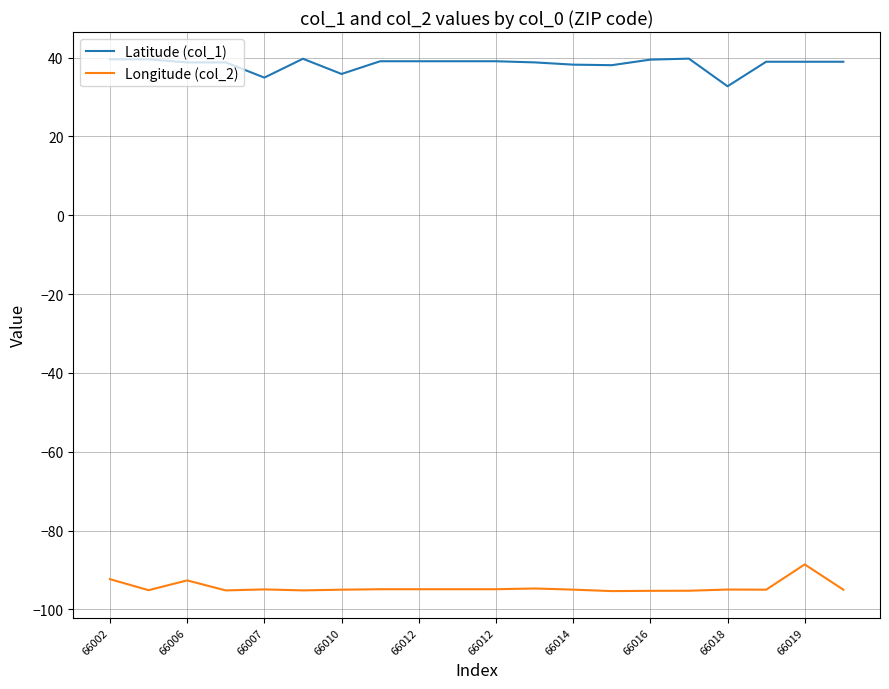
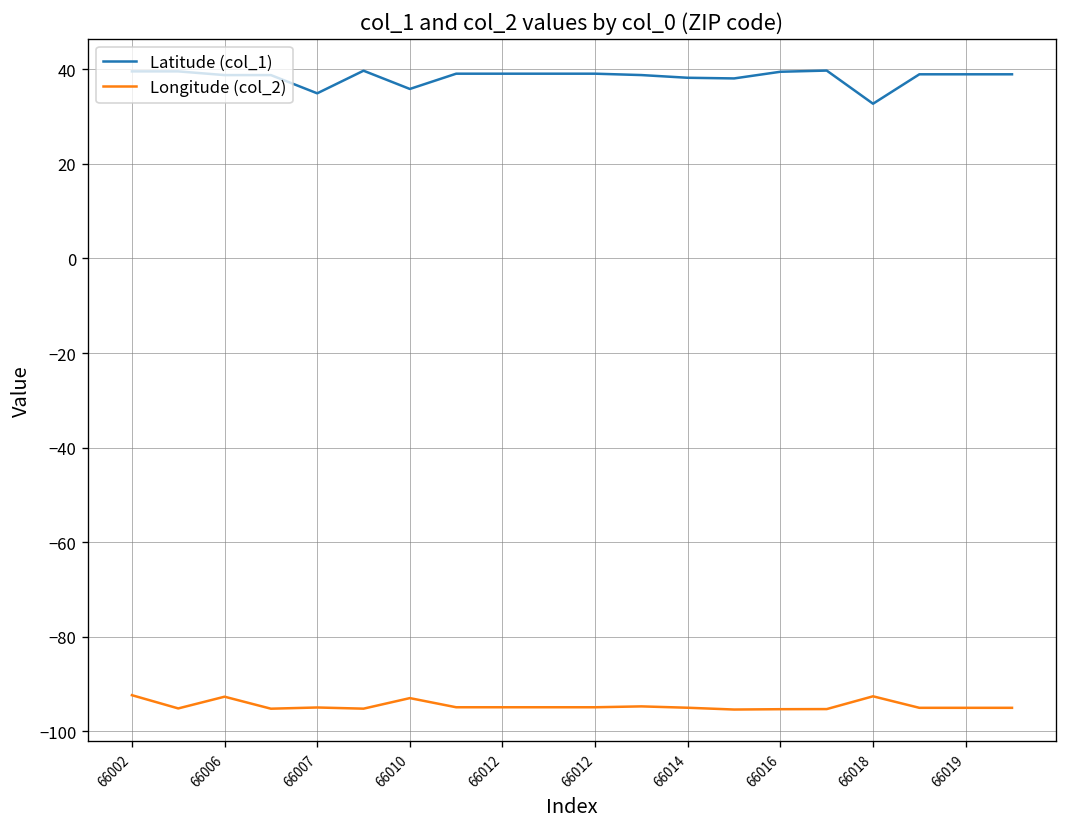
  {
    "Latitude (col_1)": {
      "66007": 35,
      "66010": 36,
      "66014": 38,
      "66016": 39,
      "66018": 33,
      "66019": 39
    },
    "Longitude (col_2)": {
      "66002": -92,
      "66006": -93,
      "66007": -95,
-     "66010": -95,
+     "66010": -93,
      "66014": -95,
      "66016": -95,
-     "66018": -95,
-     "66019": -89
+     "66018": -93,
+     "66019": -95
    }
  }
